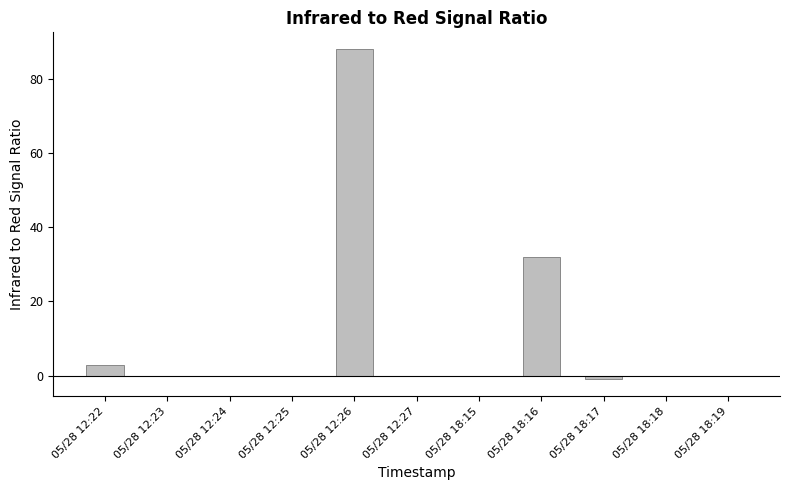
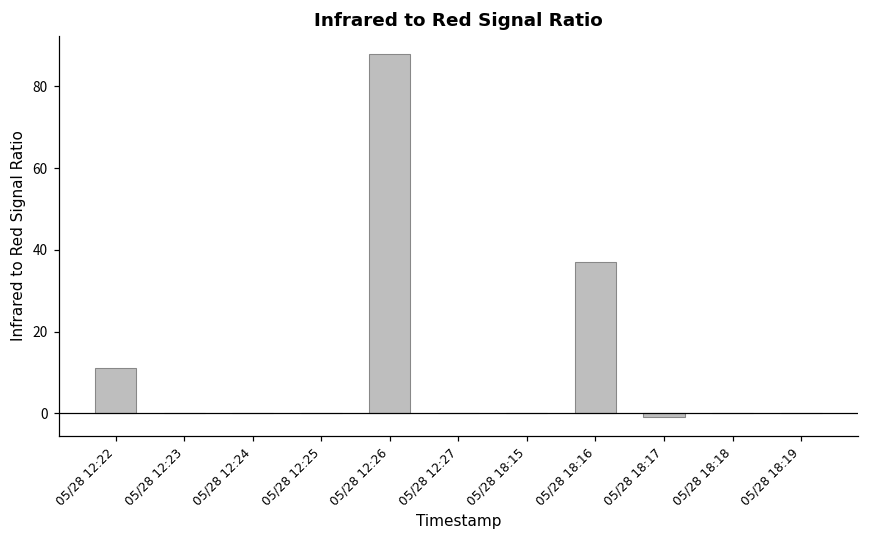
  {
-   "05/28 12:22": 3,
+   "05/28 12:22": 11,
    "05/28 12:23": 0,
    "05/28 12:24": 0,
    "05/28 12:25": 0,
    "05/28 12:26": 88,
    "05/28 12:27": 0,
    "05/28 18:15": 0,
-   "05/28 18:16": 32,
+   "05/28 18:16": 37,
    "05/28 18:17": -1,
    "05/28 18:18": 0,
    "05/28 18:19": 0
  }
